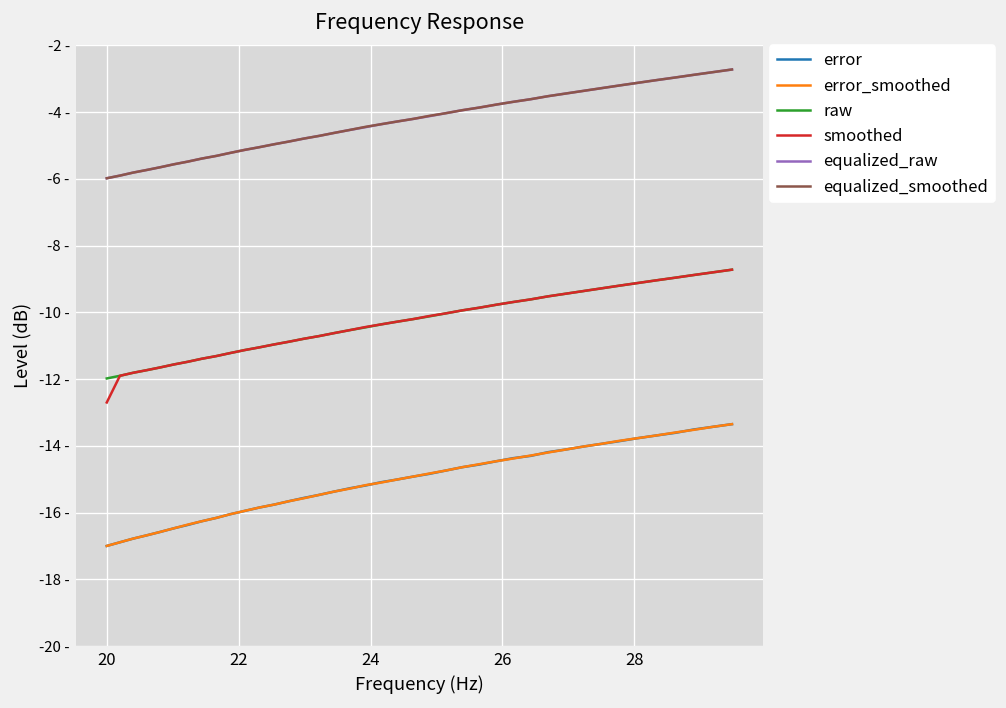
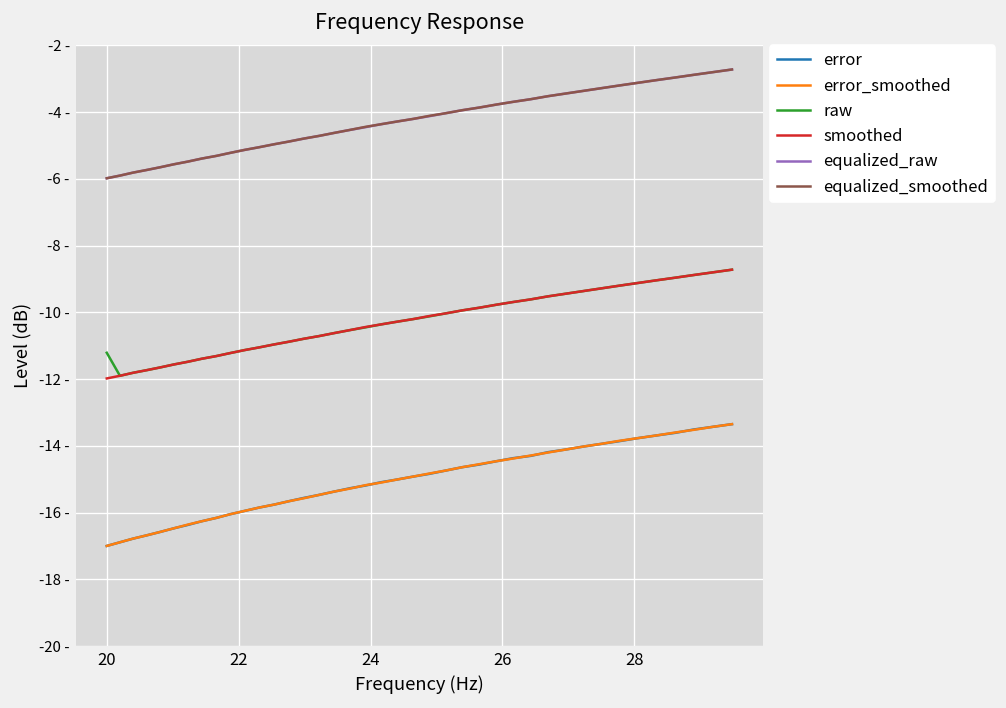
  {
    "raw": {
-     "20": "-12.0 -"
+     "20": "-11.2 -"
    },
    "smoothed": {
-     "20": "-12.7 -"
+     "20": "-12.0 -"
    },
    "equalized_smoothed": {
      "20": "-6.0 -"
    }
  }
